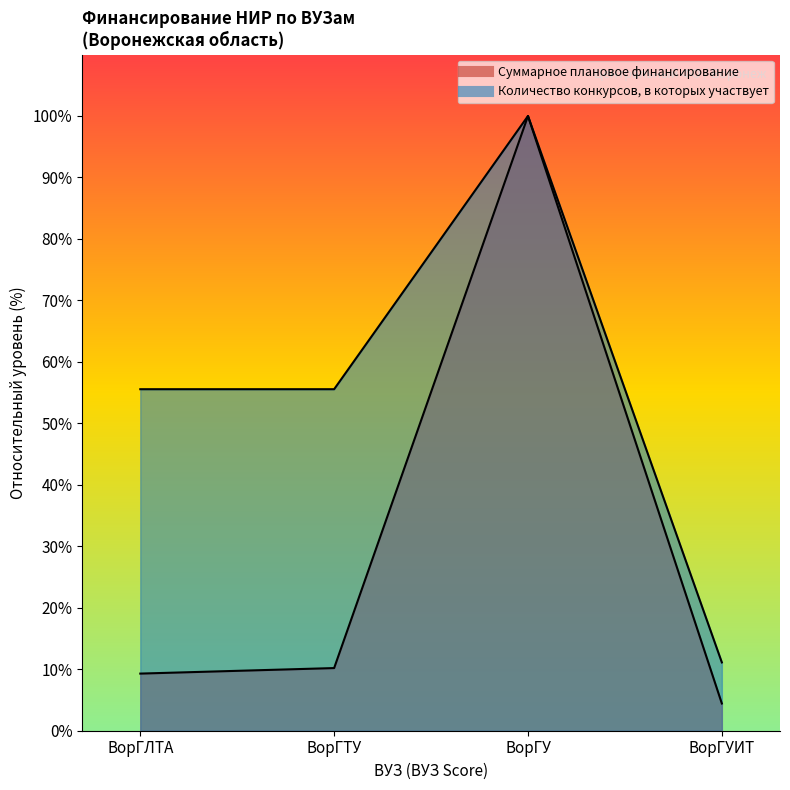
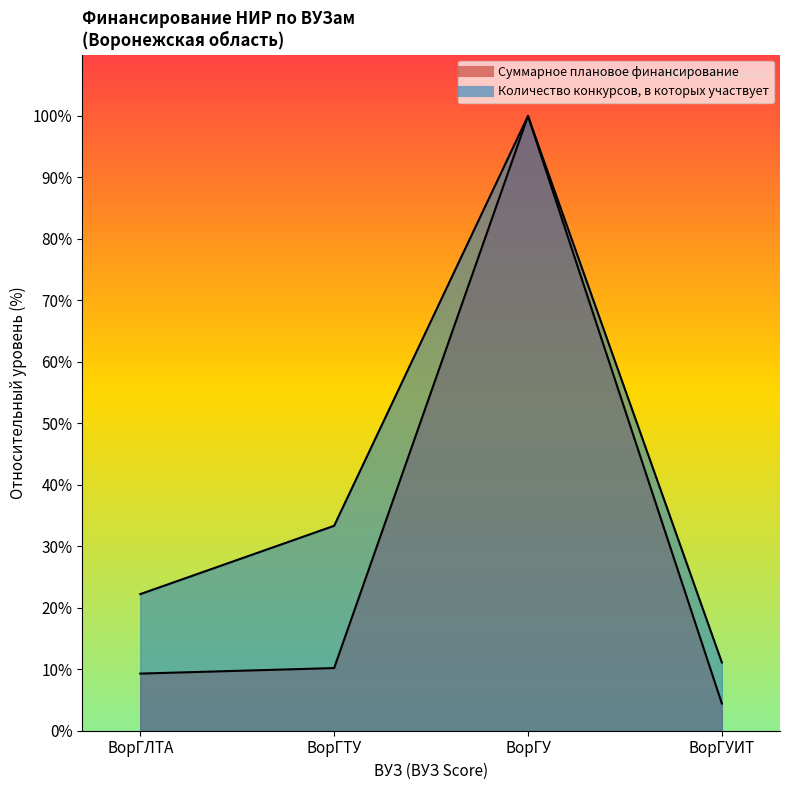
  {
    "Суммарное плановое финансирование": {
      "ВорГЛТА": "9%",
      "ВорГТУ": "10%",
      "ВорГУИТ": "4%"
    },
    "Количество конкурсов, в которых участвует": {
-     "ВорГЛТА": "56%",
-     "ВорГТУ": "56%",
+     "ВорГЛТА": "22%",
+     "ВорГТУ": "33%",
      "ВорГУИТ": "11%"
    }
  }
